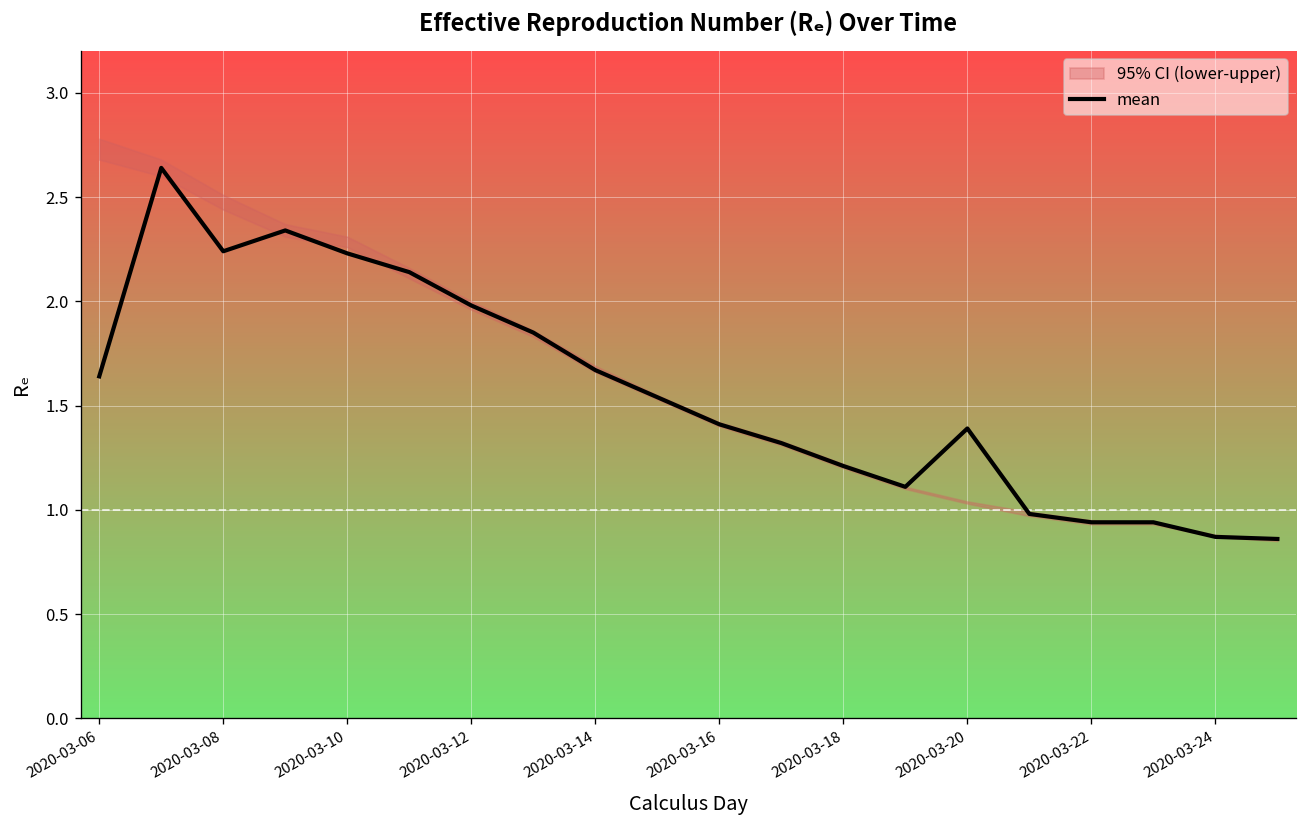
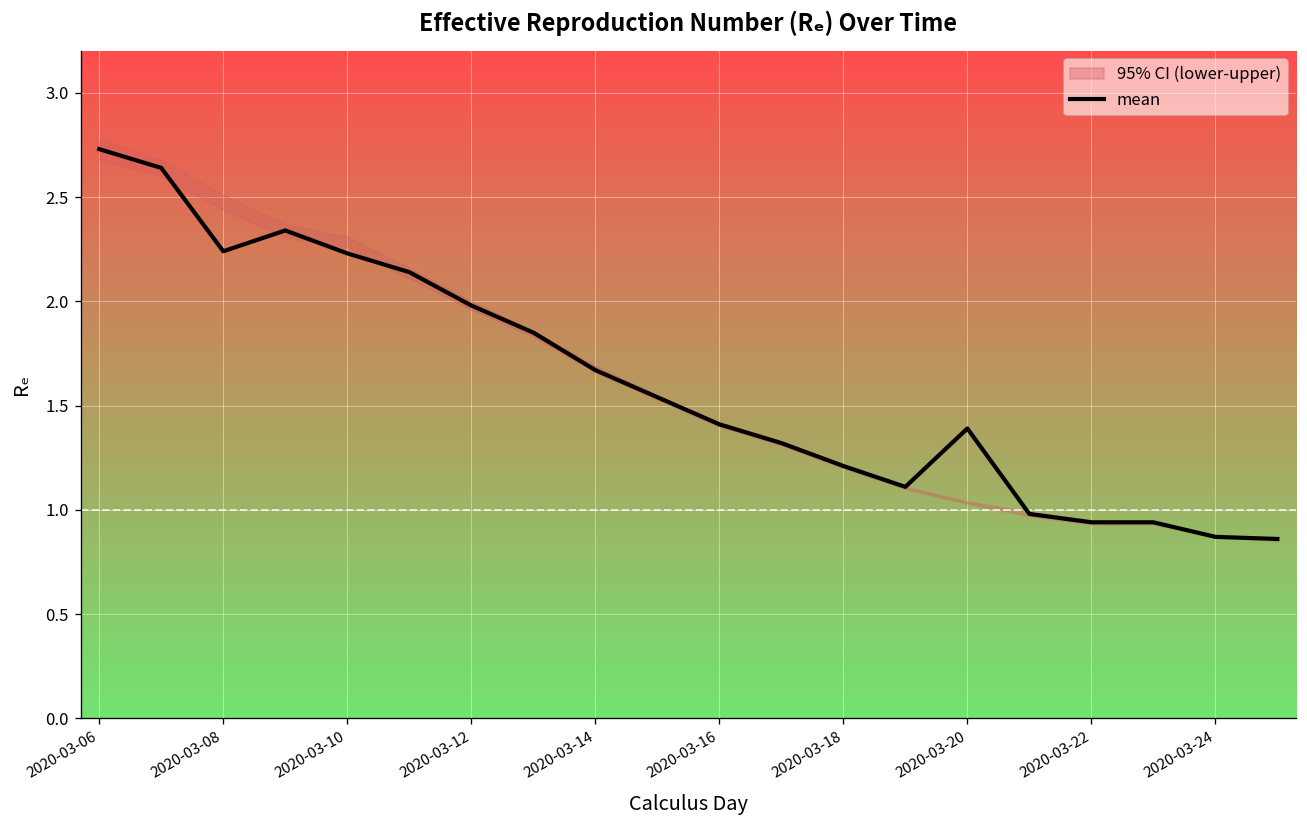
  {
    "mean": {
-     "2020-03-06": 1.64,
+     "2020-03-06": 2.73,
      "2020-03-08": 2.24,
      "2020-03-10": 2.23,
      "2020-03-12": 1.98,
      "2020-03-14": 1.67,
      "2020-03-20": 1.39
    }
  }
